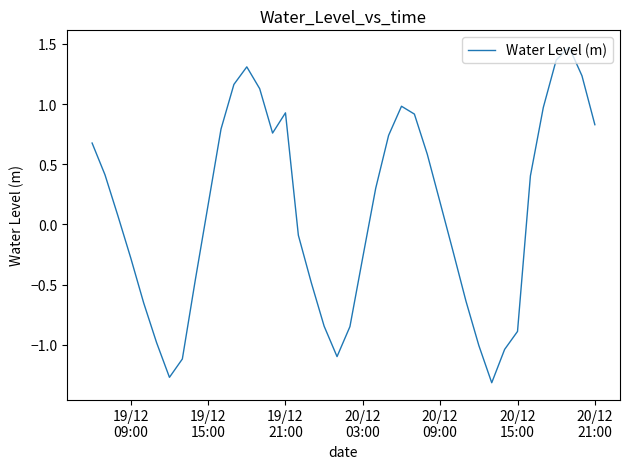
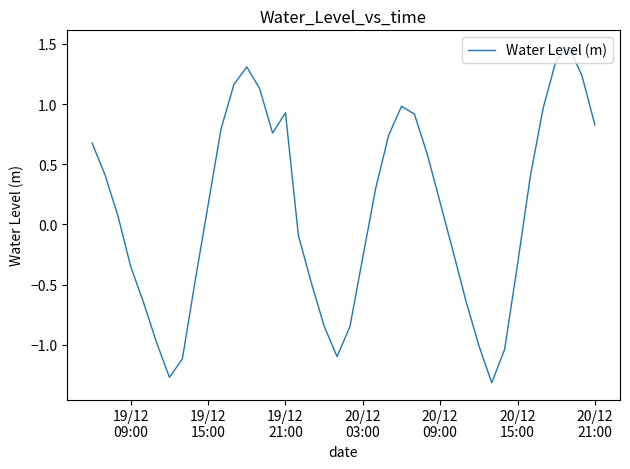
  {
-   "19/12 09:00": -0.28,
+   "19/12 09:00": -0.35,
    "19/12 15:00": 0.16,
    "19/12 21:00": 0.93,
    "20/12 03:00": -0.27,
    "20/12 09:00": 0.18,
-   "20/12 15:00": -0.89,
+   "20/12 15:00": -0.33,
    "20/12 21:00": 0.83
  }
